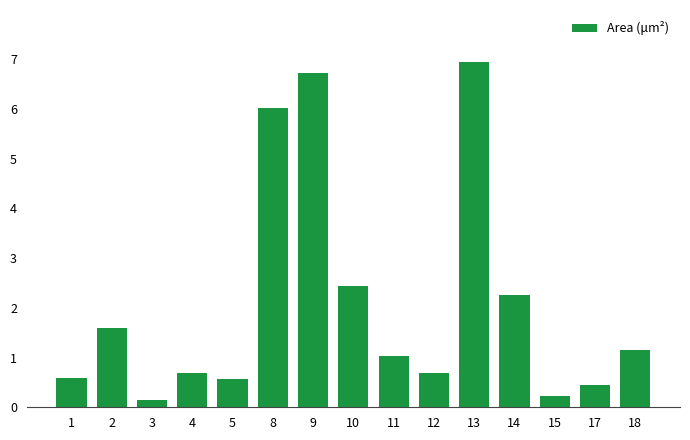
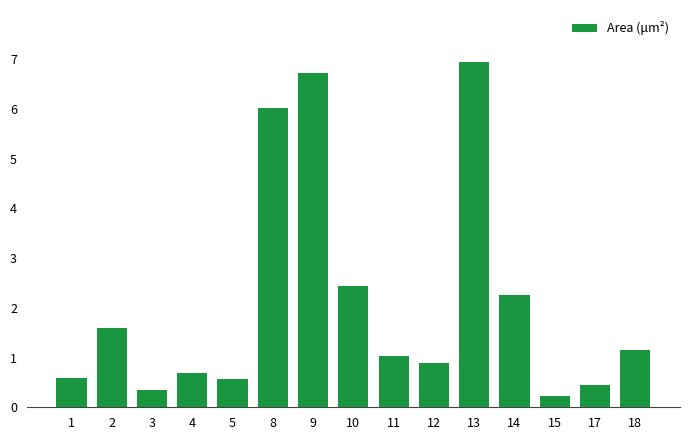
  {
    "1": 0.6,
    "2": 1.6,
-   "3": 0.1,
+   "3": 0.3,
    "4": 0.7,
    "5": 0.6,
    "8": 6.0,
    "9": 6.7,
    "10": 2.4,
    "11": 1.0,
-   "12": 0.7,
+   "12": 0.9,
    "13": 6.9,
    "14": 2.2,
    "15": 0.2,
    "17": 0.5,
    "18": 1.1
  }
